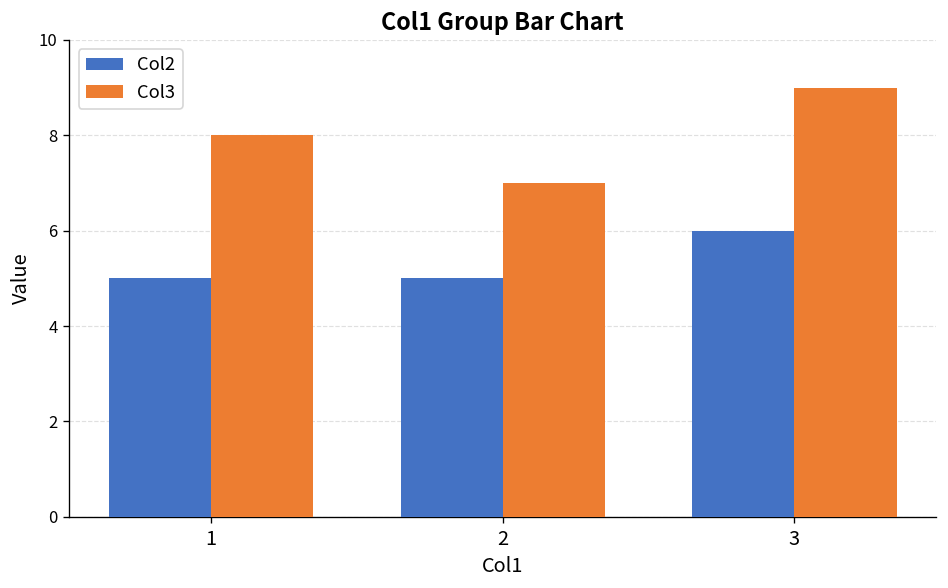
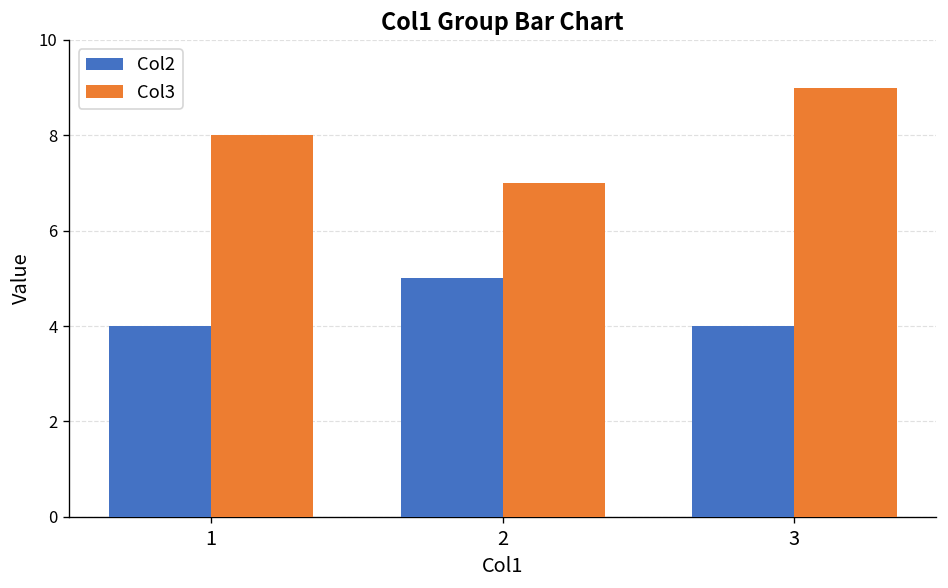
  {
    "Col2": {
-     "1": 5,
+     "1": 4,
      "2": 5,
-     "3": 6
+     "3": 4
    },
    "Col3": {
      "1": 8,
      "2": 7,
      "3": 9
    }
  }
